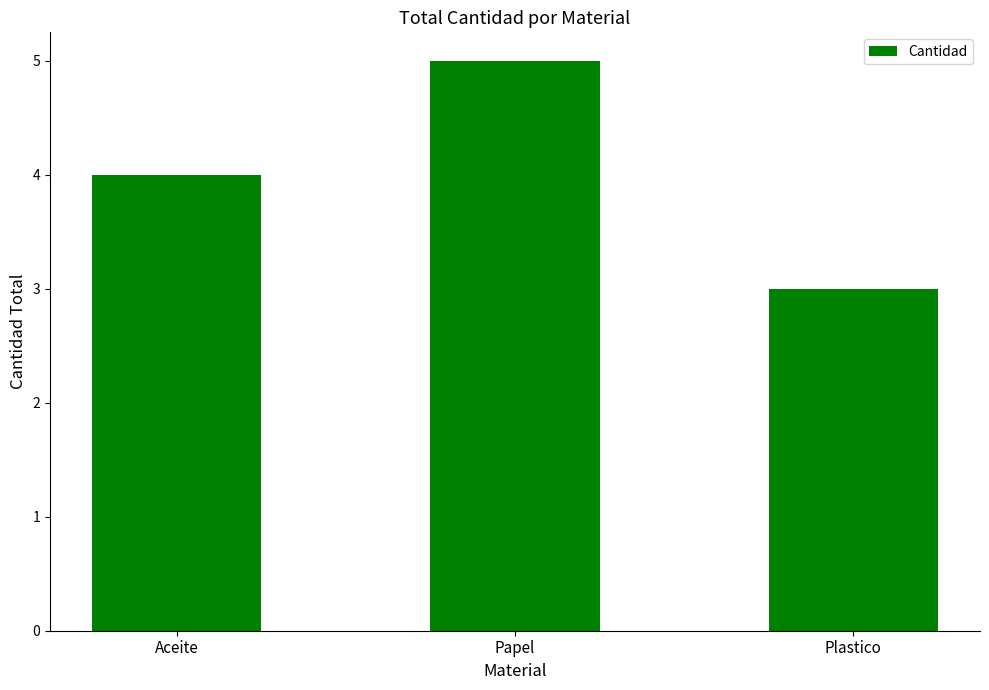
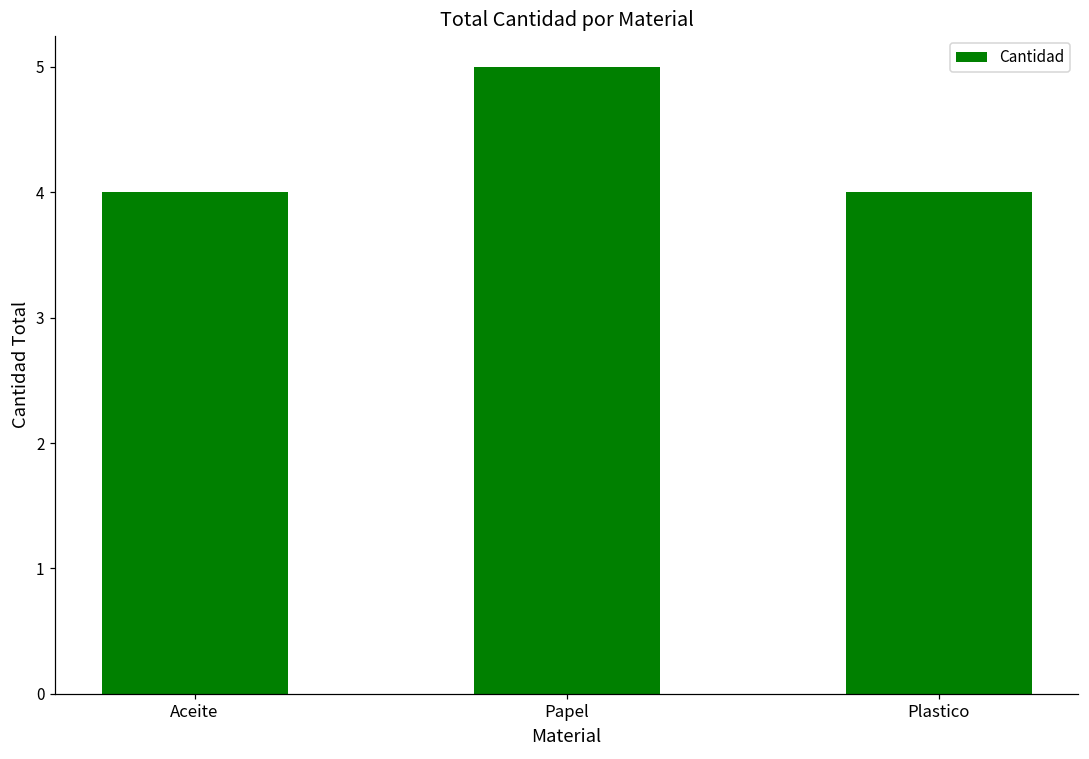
  {
    "Aceite": 4,
    "Papel": 5,
-   "Plastico": 3
+   "Plastico": 4
  }
